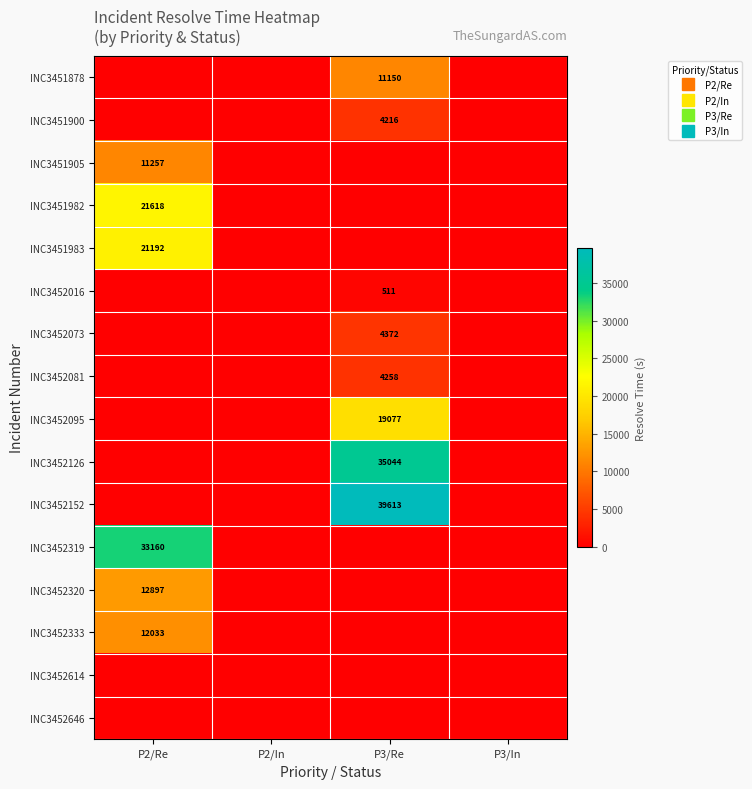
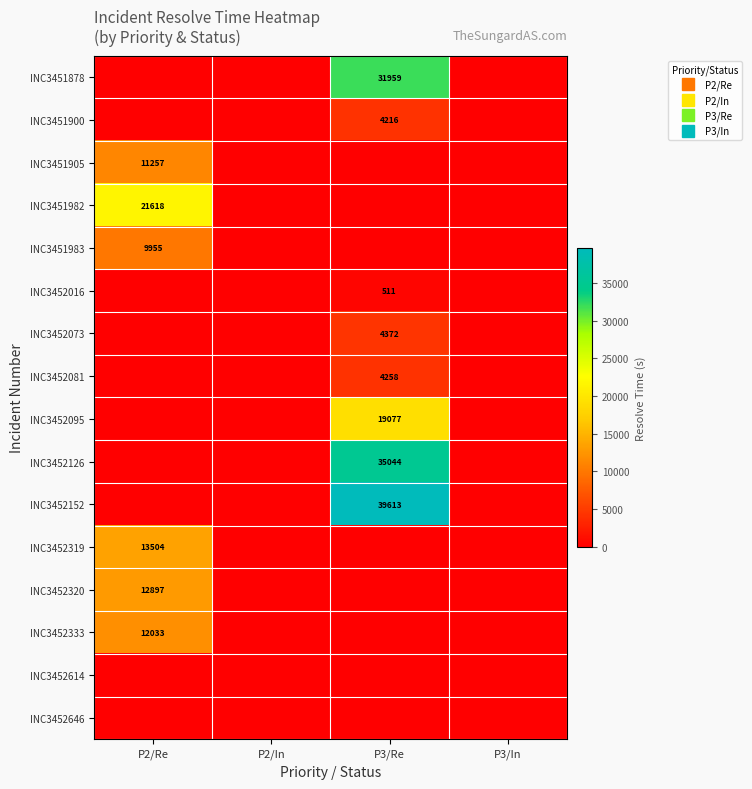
  {
    "INC3451878": {
-     "P3/Re": 11150
+     "P3/Re": 31959
    },
    "INC3451900": {
      "P3/Re": 4216
    },
    "INC3451905": {
      "P2/Re": 11257
    },
    "INC3451982": {
      "P2/Re": 21618
    },
    "INC3451983": {
-     "P2/Re": 21192
+     "P2/Re": 9955
    },
    "INC3452016": {
      "P3/Re": 511
    },
    "INC3452073": {
      "P3/Re": 4372
    },
    "INC3452081": {
      "P3/Re": 4258
    },
    "INC3452095": {
      "P3/Re": 19077
    },
    "INC3452126": {
      "P3/Re": 35044
    },
    "INC3452152": {
      "P3/Re": 39613
    },
    "INC3452319": {
-     "P2/Re": 33160
+     "P2/Re": 13504
    },
    "INC3452320": {
      "P2/Re": 12897
    },
    "INC3452333": {
      "P2/Re": 12033
    }
  }
